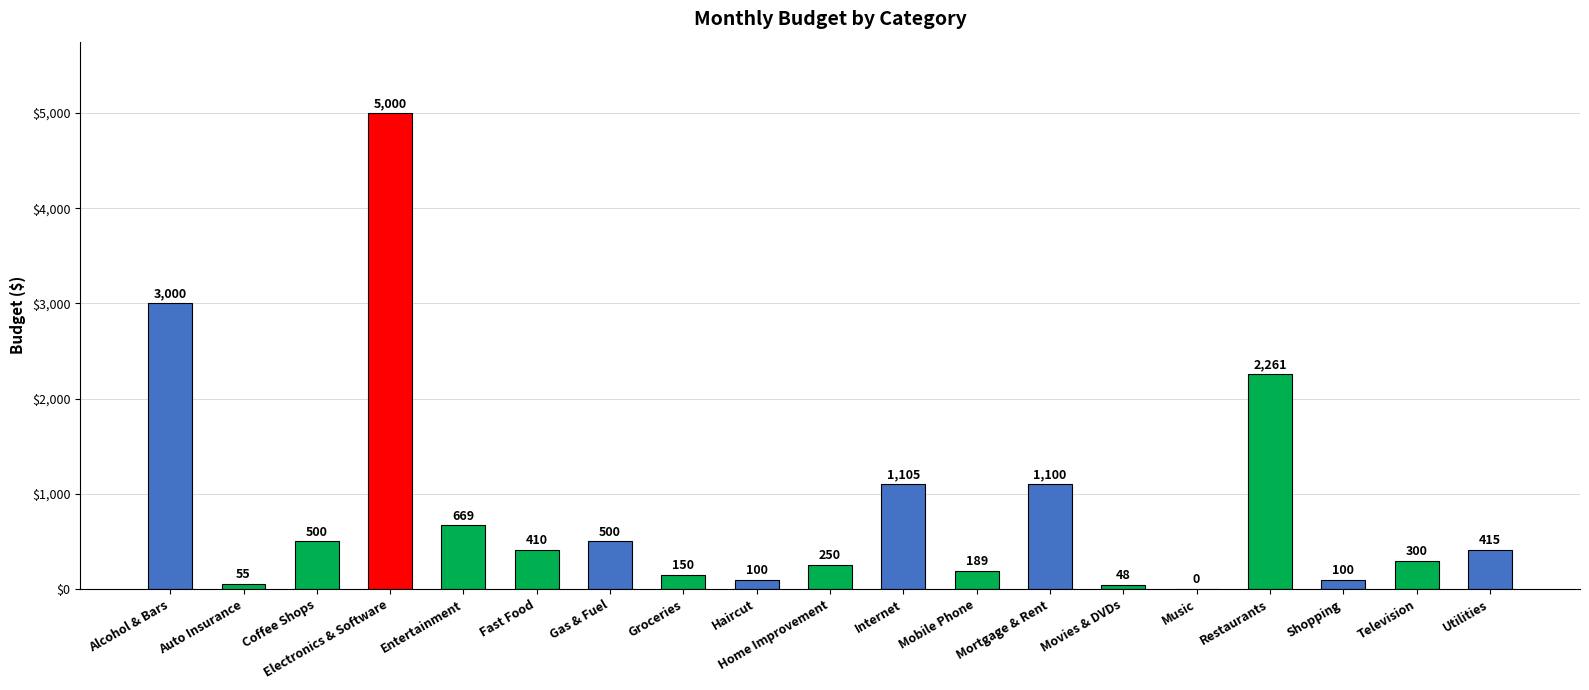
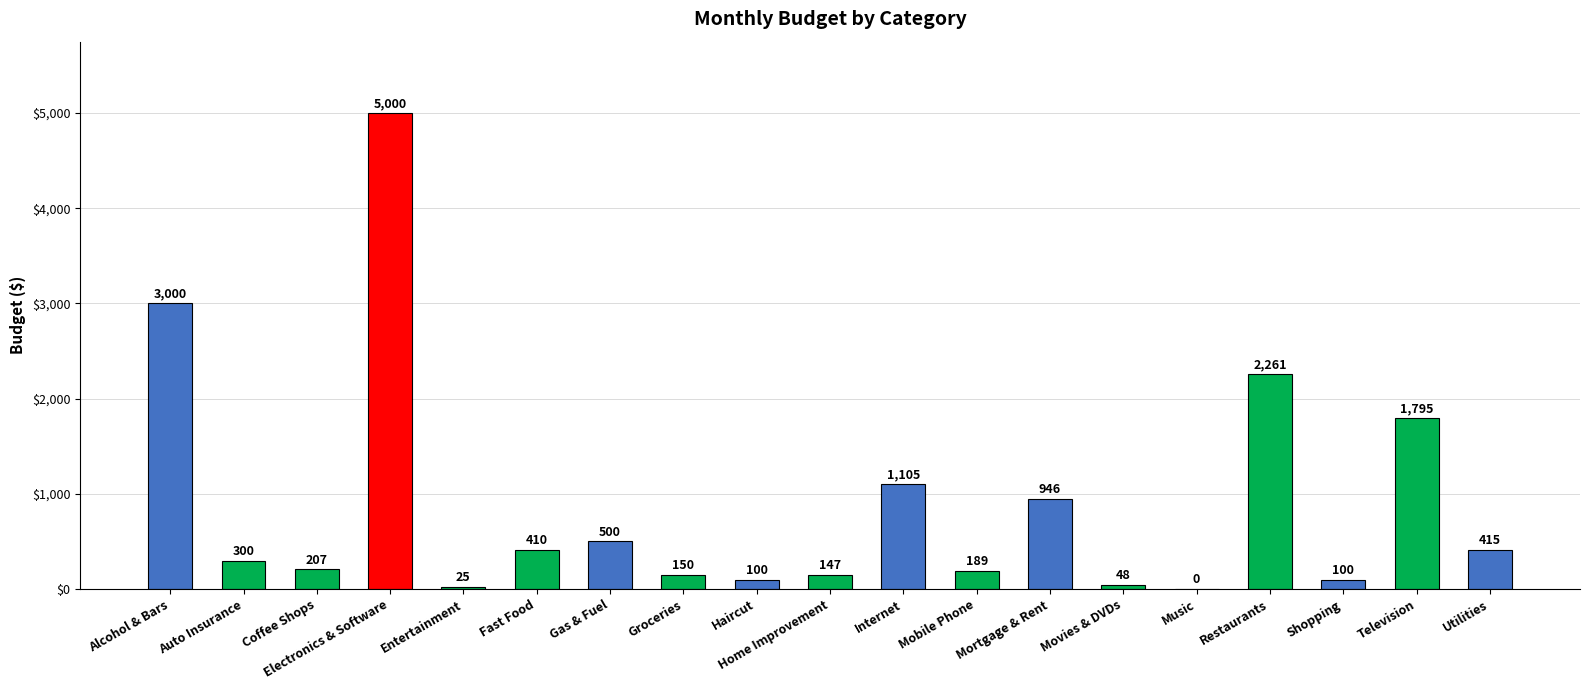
  {
    "Alcohol & Bars": "3,000",
-   "Auto Insurance": "55",
-   "Coffee Shops": "500",
+   "Auto Insurance": "300",
+   "Coffee Shops": "207",
    "Electronics & Software": "5,000",
-   "Entertainment": "669",
+   "Entertainment": "25",
    "Fast Food": "410",
    "Gas & Fuel": "500",
    "Groceries": "150",
    "Haircut": "100",
-   "Home Improvement": "250",
+   "Home Improvement": "147",
    "Internet": "1,105",
    "Mobile Phone": "189",
-   "Mortgage & Rent": "1,100",
+   "Mortgage & Rent": "946",
    "Movies & DVDs": "48",
    "Music": "0",
    "Restaurants": "2,261",
    "Shopping": "100",
-   "Television": "300",
+   "Television": "1,795",
    "Utilities": "415"
  }
